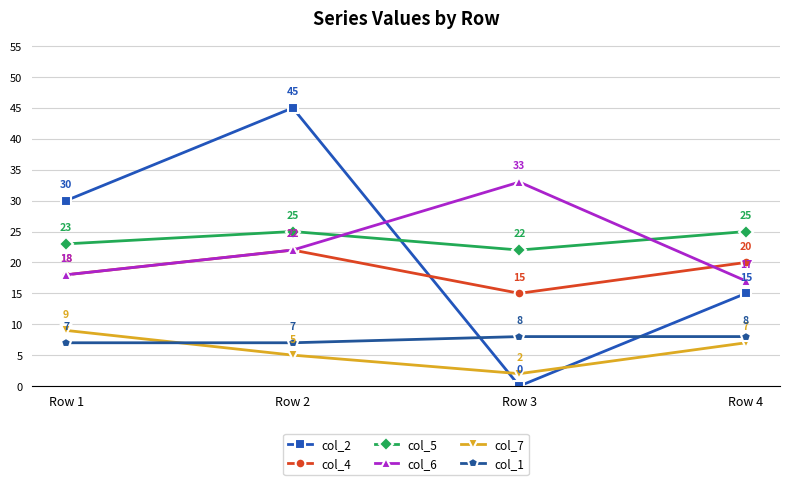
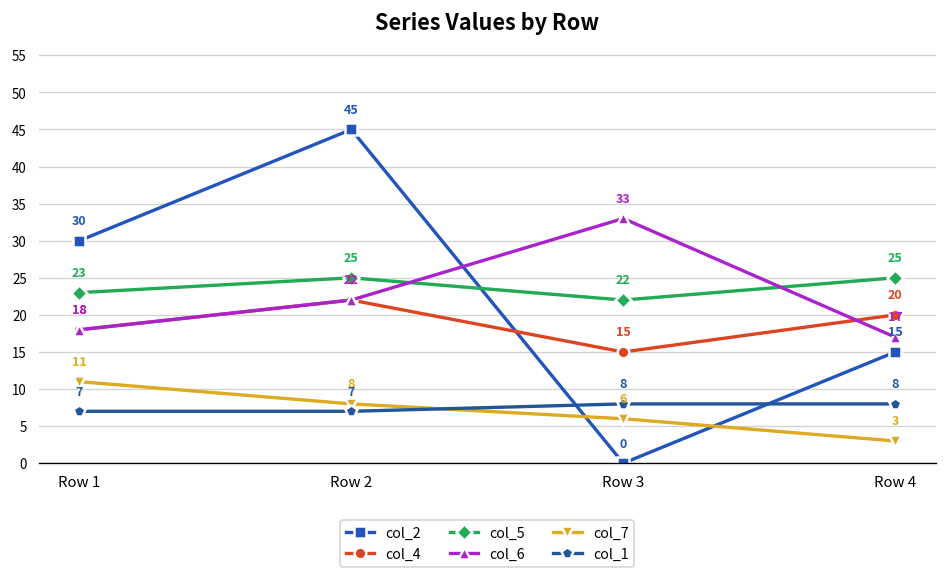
  {
    "col_4": {
      "Row 3": 15,
      "Row 4": 20
    },
    "col_5": {
      "Row 1": 23,
      "Row 2": 25,
      "Row 3": 22,
      "Row 4": 25
    },
    "col_6": {
      "Row 3": 33
    },
    "col_7": {
-     "Row 1": 9,
-     "Row 2": 5,
-     "Row 3": 2,
-     "Row 4": 7
+     "Row 1": 11,
+     "Row 2": 8,
+     "Row 3": 6,
+     "Row 4": 3
    }
  }
